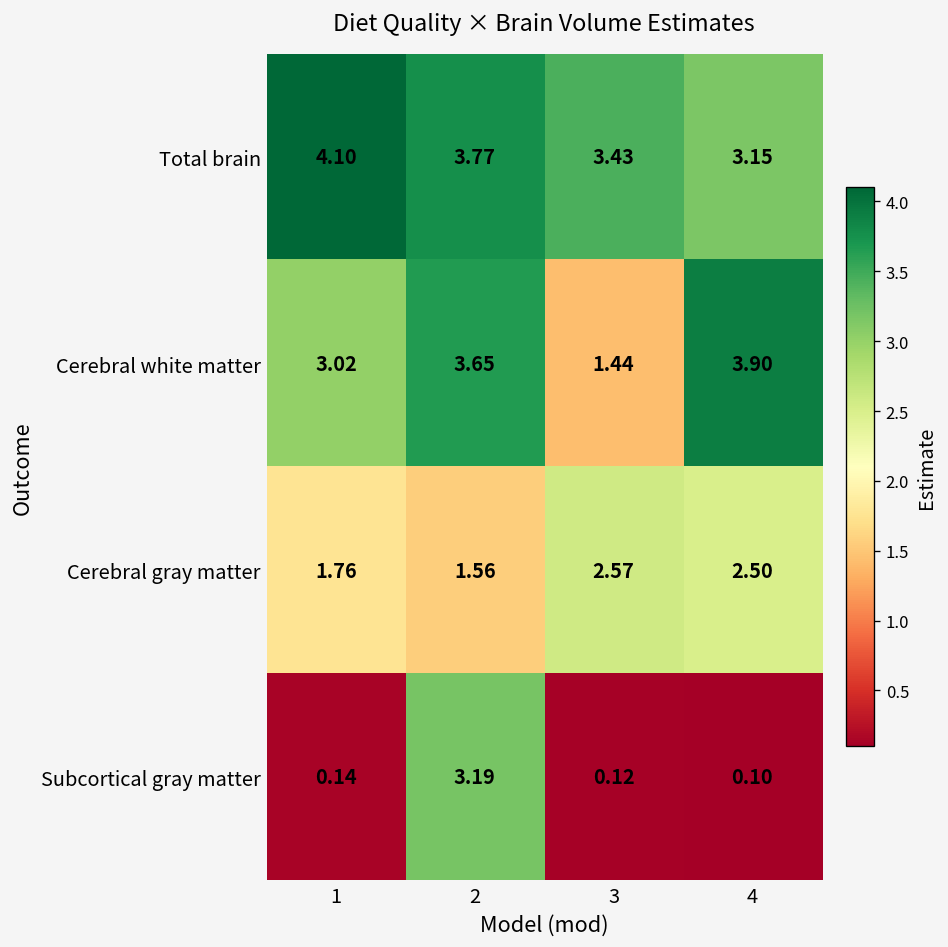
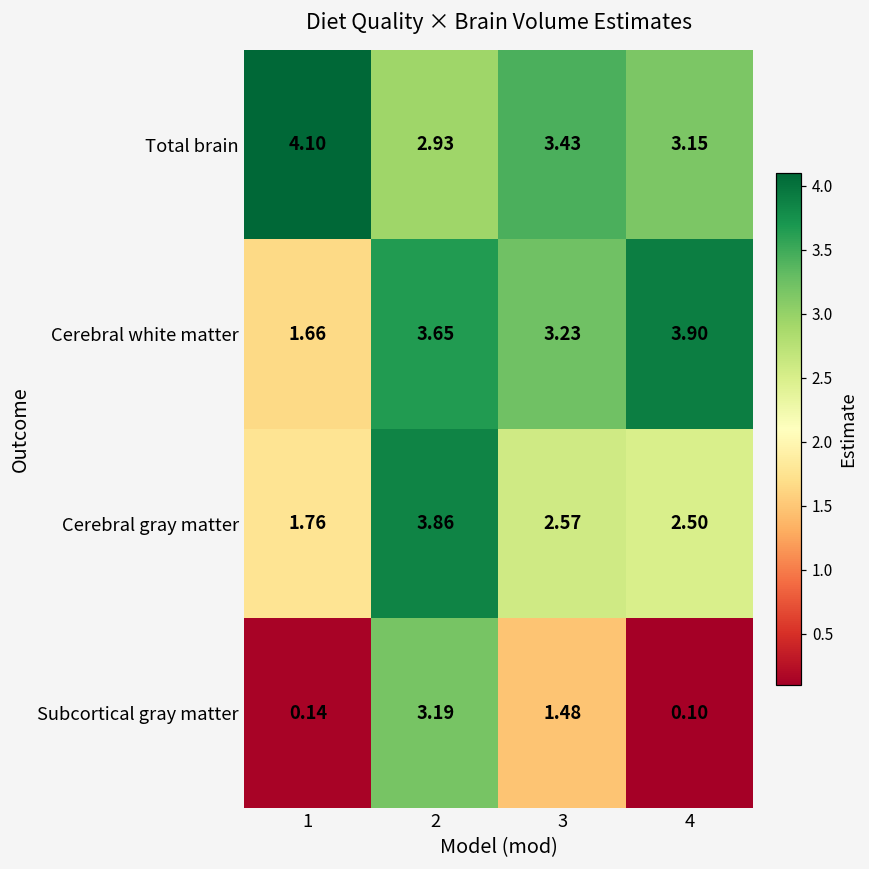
  {
    "Total brain": {
      "1": 4.10,
-     "2": 3.77,
+     "2": 2.93,
      "3": 3.43,
      "4": 3.15
    },
    "Cerebral white matter": {
-     "1": 3.02,
+     "1": 1.66,
      "2": 3.65,
-     "3": 1.44,
+     "3": 3.23,
      "4": 3.90
    },
    "Cerebral gray matter": {
      "1": 1.76,
-     "2": 1.56,
+     "2": 3.86,
      "3": 2.57,
      "4": 2.50
    },
    "Subcortical gray matter": {
      "1": 0.14,
      "2": 3.19,
-     "3": 0.12,
+     "3": 1.48,
      "4": 0.10
    }
  }
